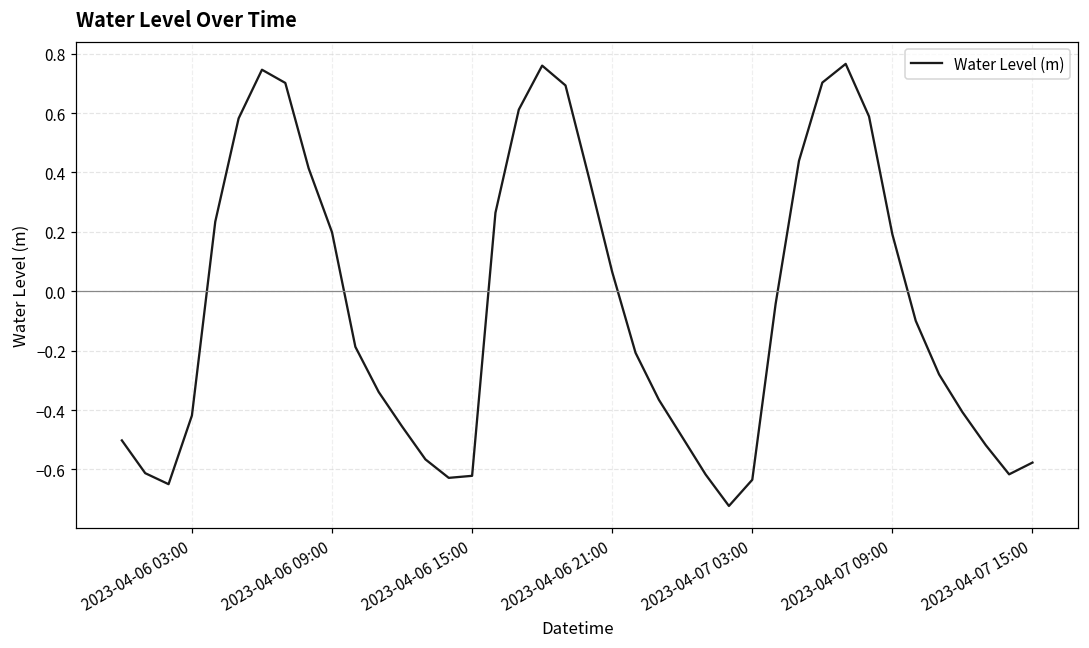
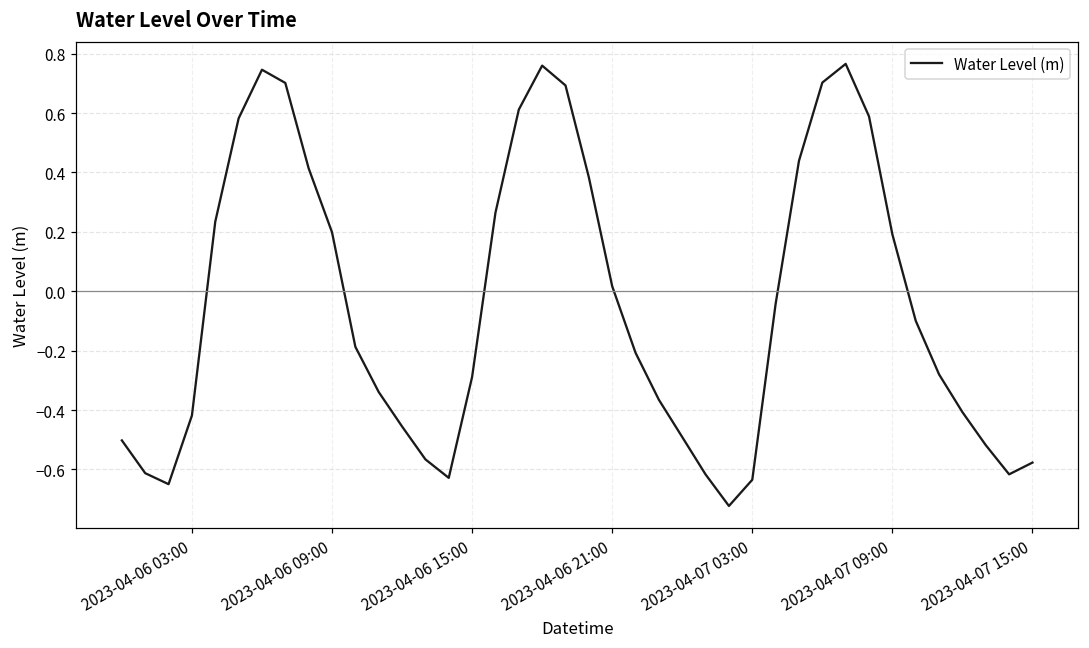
  {
    "2023-04-06 03:00": -0.42,
    "2023-04-06 09:00": 0.20,
-   "2023-04-06 15:00": -0.62,
-   "2023-04-06 21:00": 0.06,
+   "2023-04-06 15:00": -0.29,
+   "2023-04-06 21:00": 0.02,
    "2023-04-07 03:00": -0.63,
    "2023-04-07 09:00": 0.19,
    "2023-04-07 15:00": -0.58
  }
